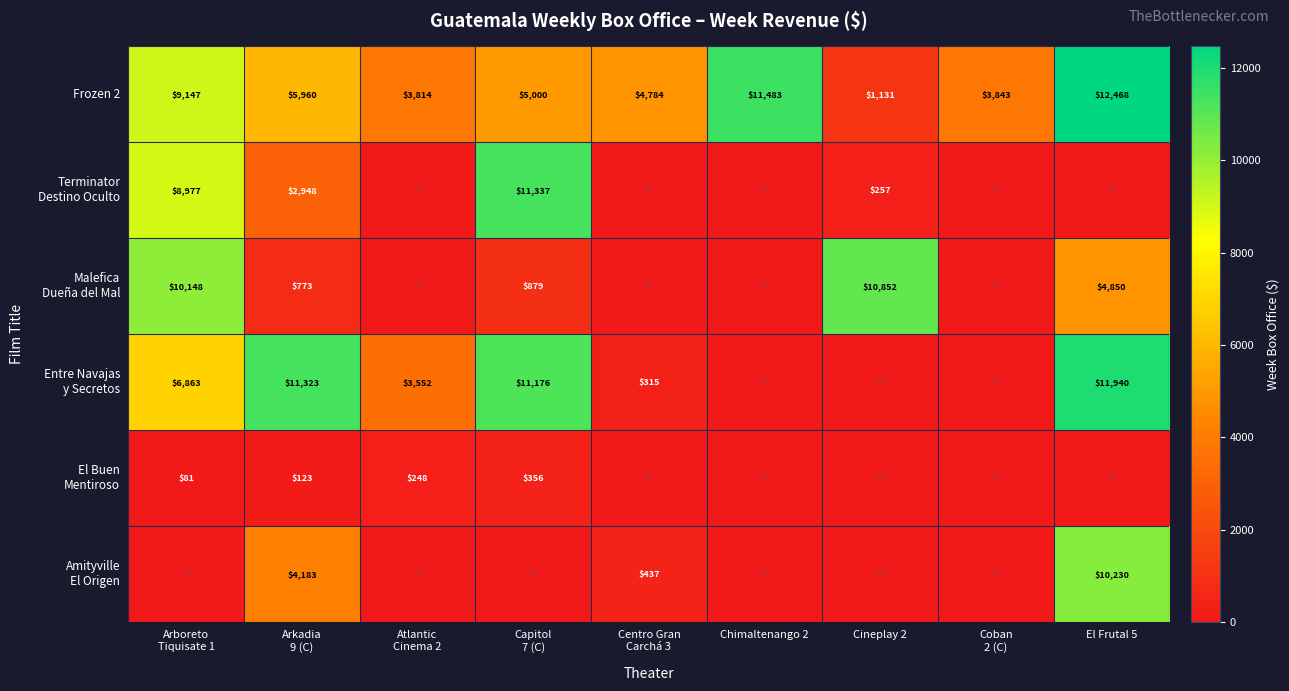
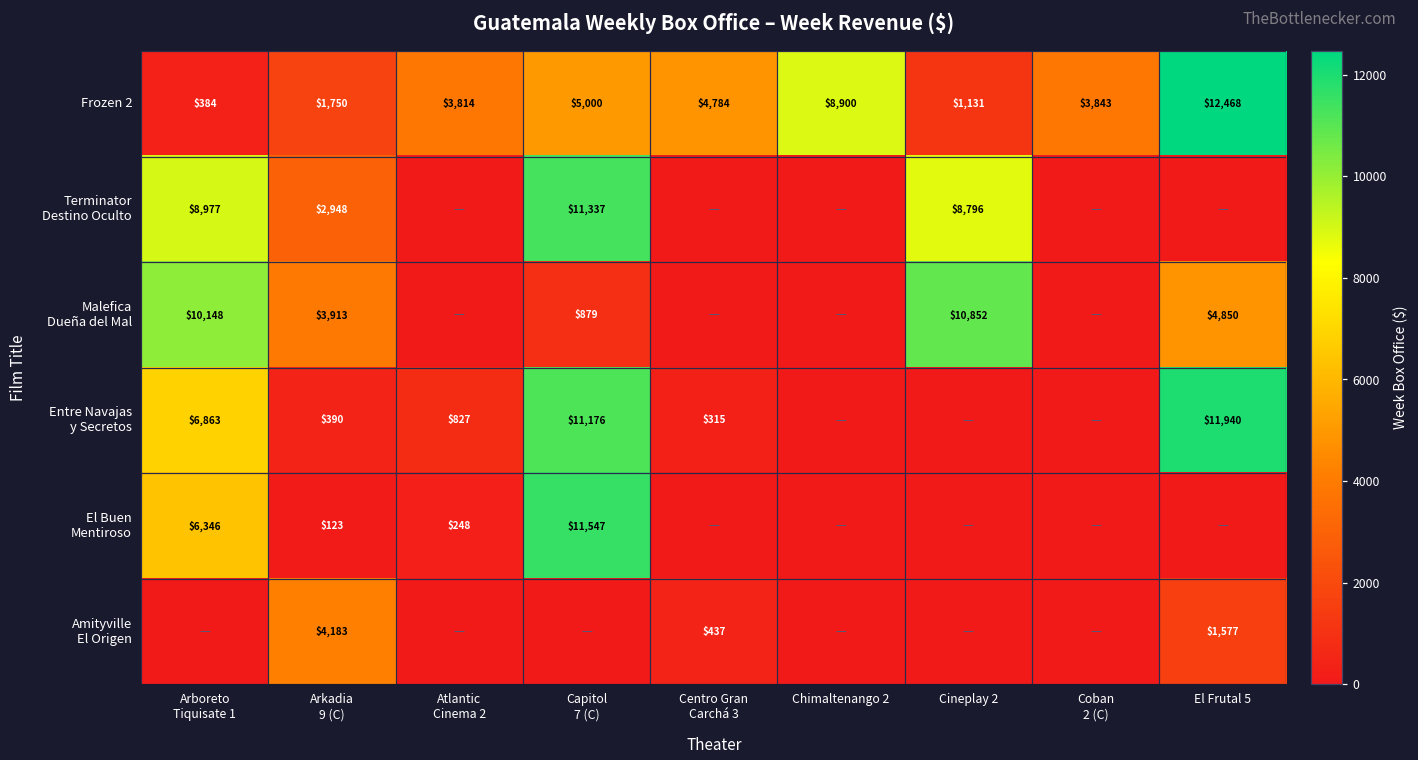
  {
    "Frozen 2": {
-     "Arboreto Tiquisate 1": "$9,147",
-     "Arkadia 9 (C)": "$5,960",
+     "Arboreto Tiquisate 1": "$384",
+     "Arkadia 9 (C)": "$1,750",
      "Atlantic Cinema 2": "$3,814",
      "Capitol 7 (C)": "$5,000",
      "Centro Gran Carchá 3": "$4,784",
-     "Chimaltenango 2": "$11,483",
+     "Chimaltenango 2": "$8,900",
      "Cineplay 2": "$1,131",
      "Coban 2 (C)": "$3,843",
      "El Frutal 5": "$12,468"
    },
    "Terminator Destino Oculto": {
      "Arboreto Tiquisate 1": "$8,977",
      "Arkadia 9 (C)": "$2,948",
      "Capitol 7 (C)": "$11,337",
-     "Cineplay 2": "$257"
+     "Cineplay 2": "$8,796"
    },
    "Malefica Dueña del Mal": {
      "Arboreto Tiquisate 1": "$10,148",
-     "Arkadia 9 (C)": "$773",
+     "Arkadia 9 (C)": "$3,913",
      "Capitol 7 (C)": "$879",
      "Cineplay 2": "$10,852",
      "El Frutal 5": "$4,850"
    },
    "Entre Navajas y Secretos": {
      "Arboreto Tiquisate 1": "$6,863",
-     "Arkadia 9 (C)": "$11,323",
-     "Atlantic Cinema 2": "$3,552",
+     "Arkadia 9 (C)": "$390",
+     "Atlantic Cinema 2": "$827",
      "Capitol 7 (C)": "$11,176",
      "Centro Gran Carchá 3": "$315",
      "El Frutal 5": "$11,940"
    },
    "El Buen Mentiroso": {
-     "Arboreto Tiquisate 1": "$81",
+     "Arboreto Tiquisate 1": "$6,346",
      "Arkadia 9 (C)": "$123",
      "Atlantic Cinema 2": "$248",
-     "Capitol 7 (C)": "$356"
+     "Capitol 7 (C)": "$11,547"
    },
    "Amityville El Origen": {
      "Arkadia 9 (C)": "$4,183",
      "Centro Gran Carchá 3": "$437",
-     "El Frutal 5": "$10,230"
+     "El Frutal 5": "$1,577"
    }
  }
